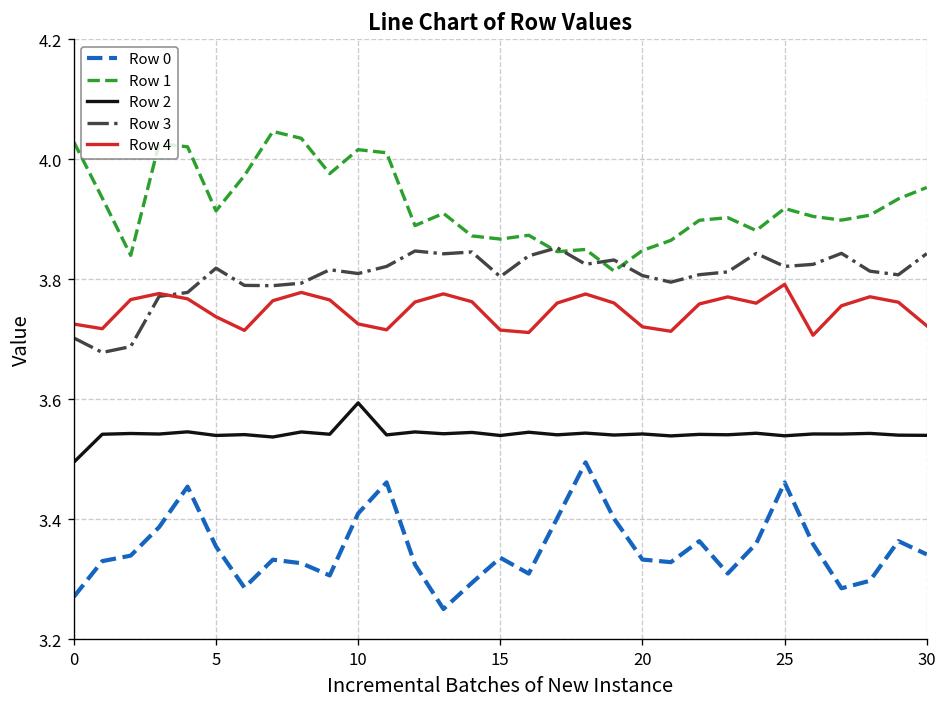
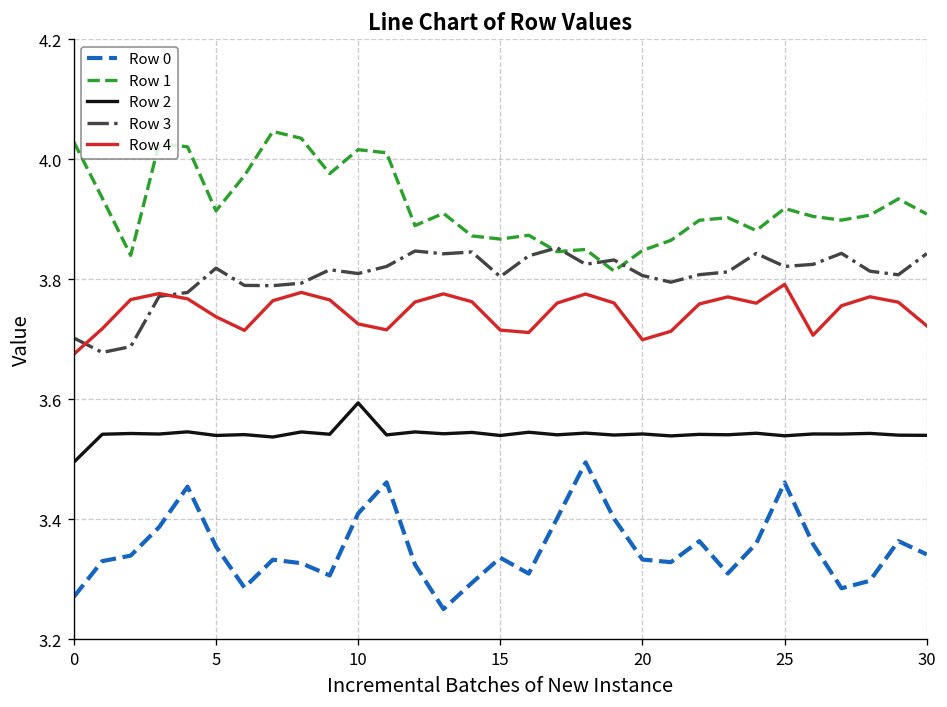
  {
    "Row 0": {
      "0": 3.27,
      "5": 3.35,
      "10": 3.41,
      "15": 3.34,
      "20": 3.33,
      "25": 3.46,
      "30": 3.34
    },
    "Row 1": {
      "0": 4.03,
      "5": 3.91,
      "10": 4.02,
      "15": 3.87,
      "20": 3.85,
      "25": 3.92,
-     "30": 3.95
+     "30": 3.91
    },
    "Row 2": {
      "0": 3.50,
      "5": 3.54,
      "10": 3.59,
      "15": 3.54,
      "20": 3.54,
      "25": 3.54,
      "30": 3.54
    },
    "Row 3": {
      "0": 3.70,
      "5": 3.82,
      "10": 3.81,
      "15": 3.80,
      "20": 3.81,
      "25": 3.82,
      "30": 3.84
    },
    "Row 4": {
-     "0": 3.73,
+     "0": 3.68,
      "5": 3.74,
      "10": 3.73,
      "15": 3.72,
-     "20": 3.72,
+     "20": 3.70,
      "25": 3.79,
      "30": 3.72
    }
  }
